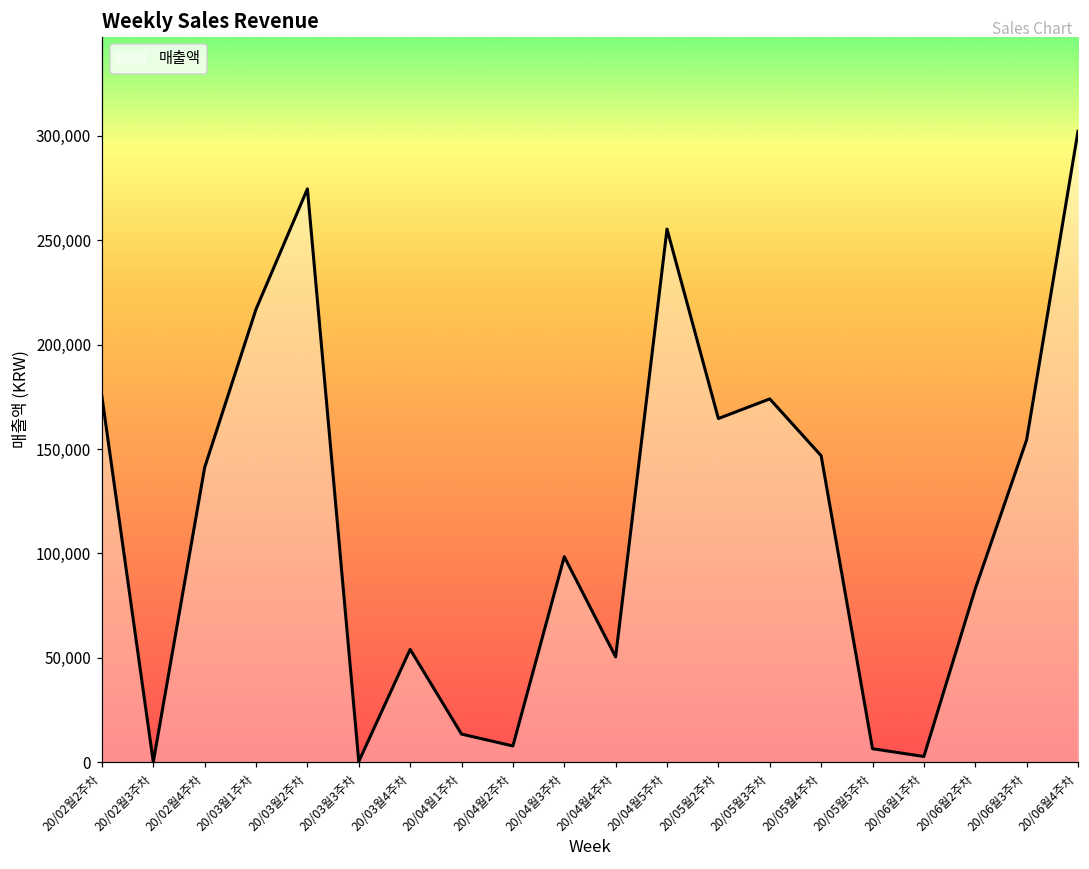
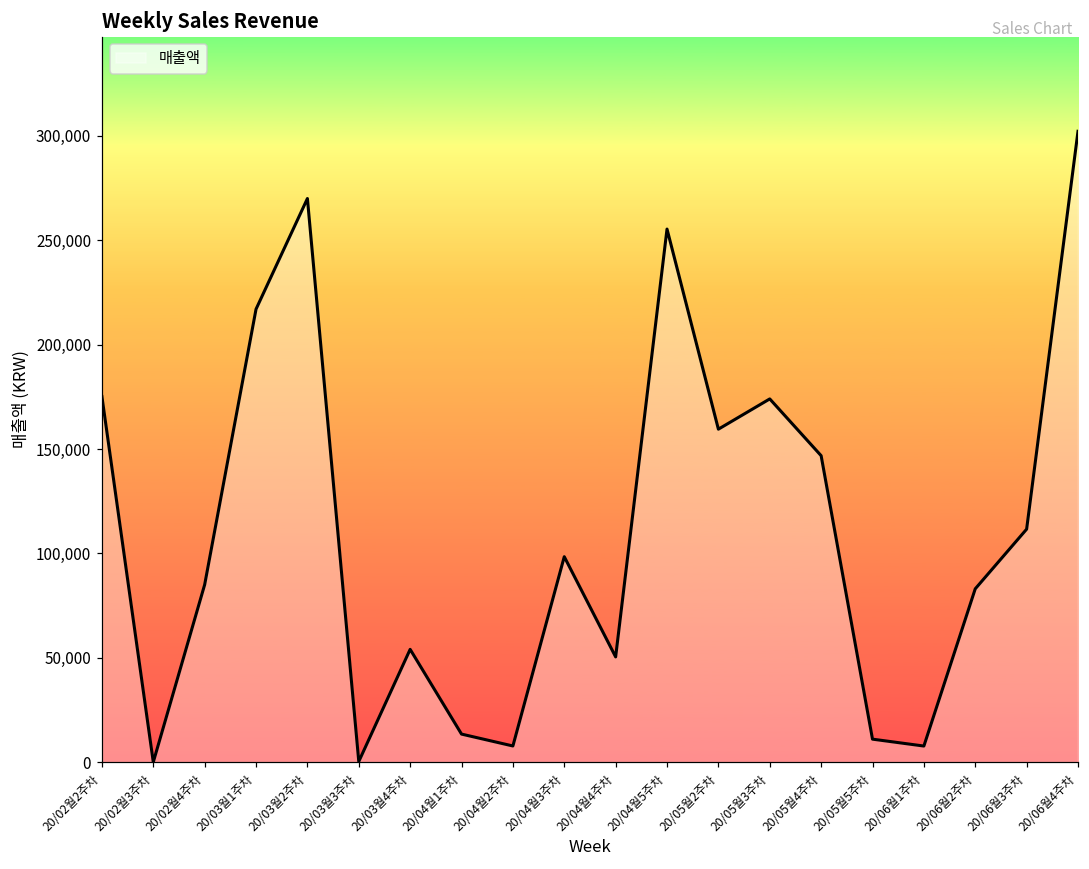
  {
    "20/02월2주차": "175,000",
    "20/02월3주차": "0",
-   "20/02월4주차": "141,000",
+   "20/02월4주차": "85,000",
    "20/03월1주차": "217,000",
-   "20/03월2주차": "275,000",
+   "20/03월2주차": "270,000",
    "20/03월3주차": "0",
    "20/03월4주차": "54,000",
    "20/04월1주차": "13,000",
    "20/04월2주차": "8,000",
    "20/04월3주차": "98,000",
    "20/04월4주차": "50,000",
    "20/04월5주차": "255,000",
-   "20/05월2주차": "165,000",
+   "20/05월2주차": "160,000",
    "20/05월3주차": "174,000",
    "20/05월4주차": "147,000",
-   "20/05월5주차": "6,000",
-   "20/06월1주차": "3,000",
+   "20/05월5주차": "11,000",
+   "20/06월1주차": "8,000",
    "20/06월2주차": "83,000",
-   "20/06월3주차": "154,000",
+   "20/06월3주차": "112,000",
    "20/06월4주차": "302,000"
  }
